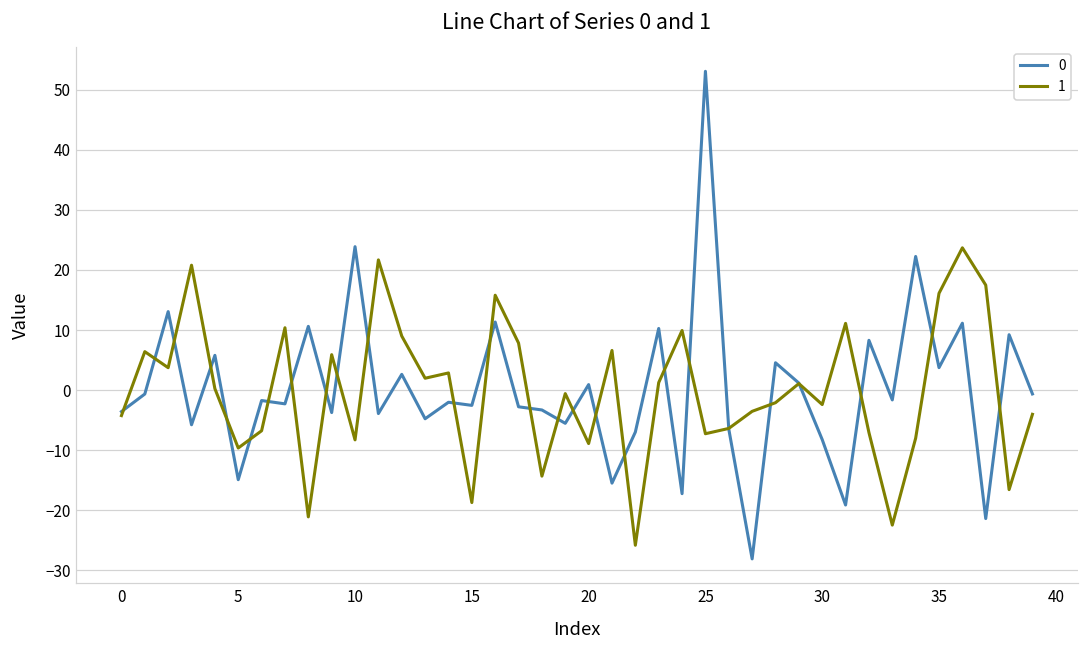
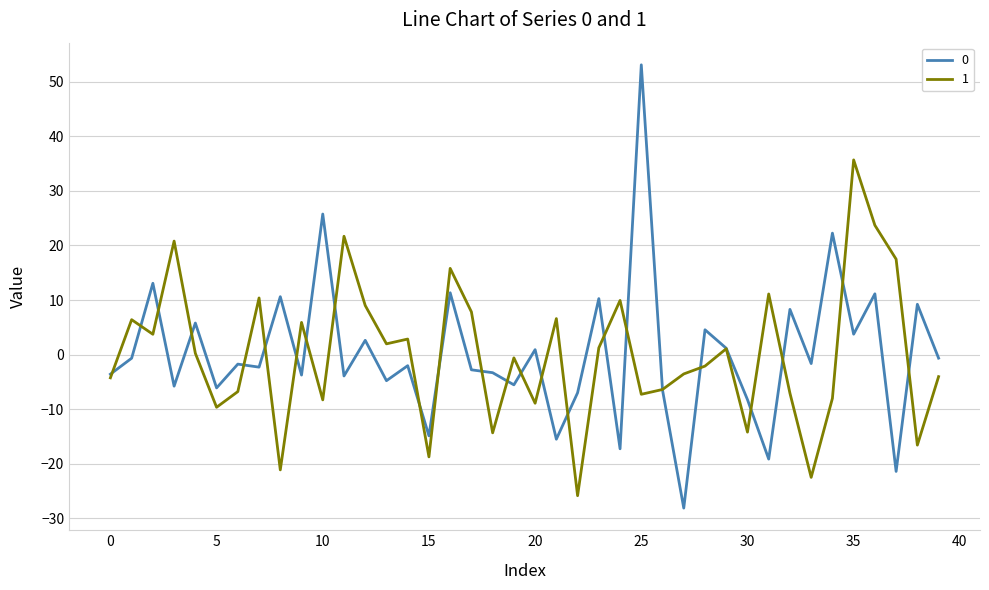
  {
    "0": {
      "0": -4,
-     "5": -15,
-     "10": 24,
-     "15": -3,
+     "5": -6,
+     "10": 26,
+     "15": -15,
      "20": 1,
      "25": 53,
      "30": -8,
      "35": 4
    },
    "1": {
      "0": -4,
      "5": -10,
      "10": -8,
      "15": -19,
      "20": -9,
      "25": -7,
-     "30": -2,
-     "35": 16
+     "30": -14,
+     "35": 36
    }
  }
